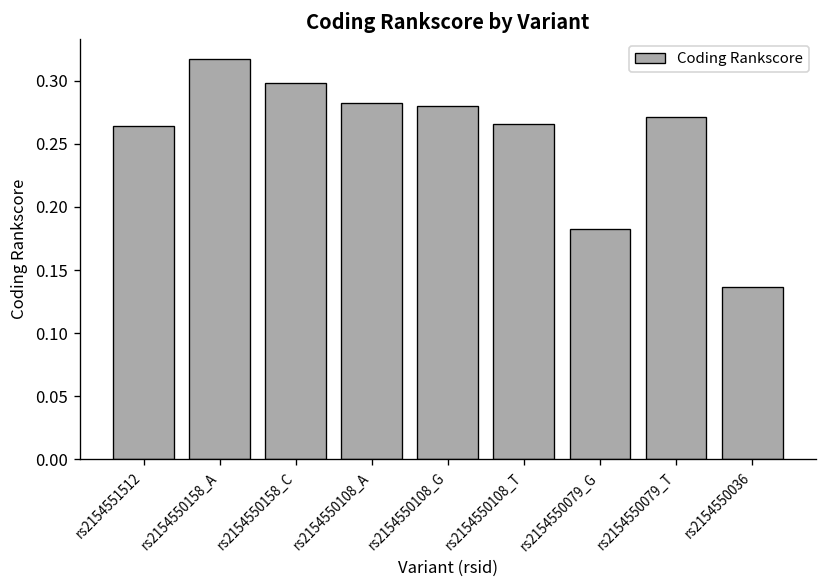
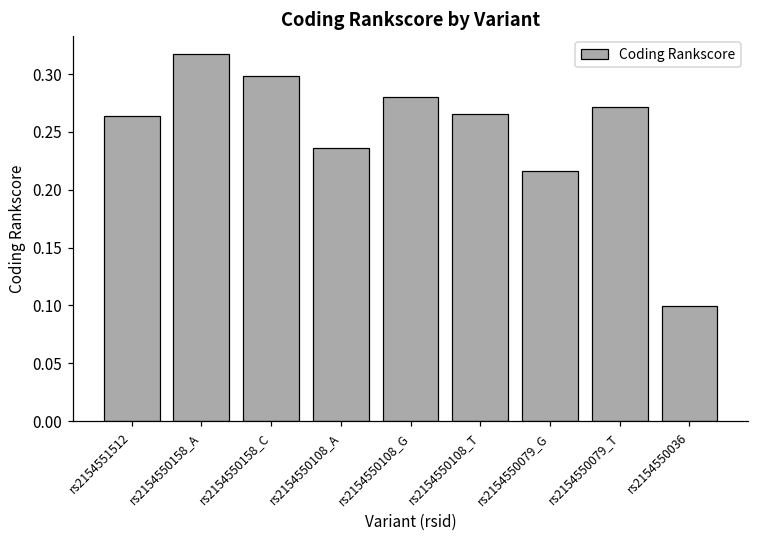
  {
    "rs2154551512": 0.264,
    "rs2154550158_A": 0.317,
    "rs2154550158_C": 0.298,
-   "rs2154550108_A": 0.282,
+   "rs2154550108_A": 0.236,
    "rs2154550108_G": 0.280,
    "rs2154550108_T": 0.265,
-   "rs2154550079_G": 0.183,
+   "rs2154550079_G": 0.216,
    "rs2154550079_T": 0.271,
-   "rs2154550036": 0.137
+   "rs2154550036": 0.100
  }
